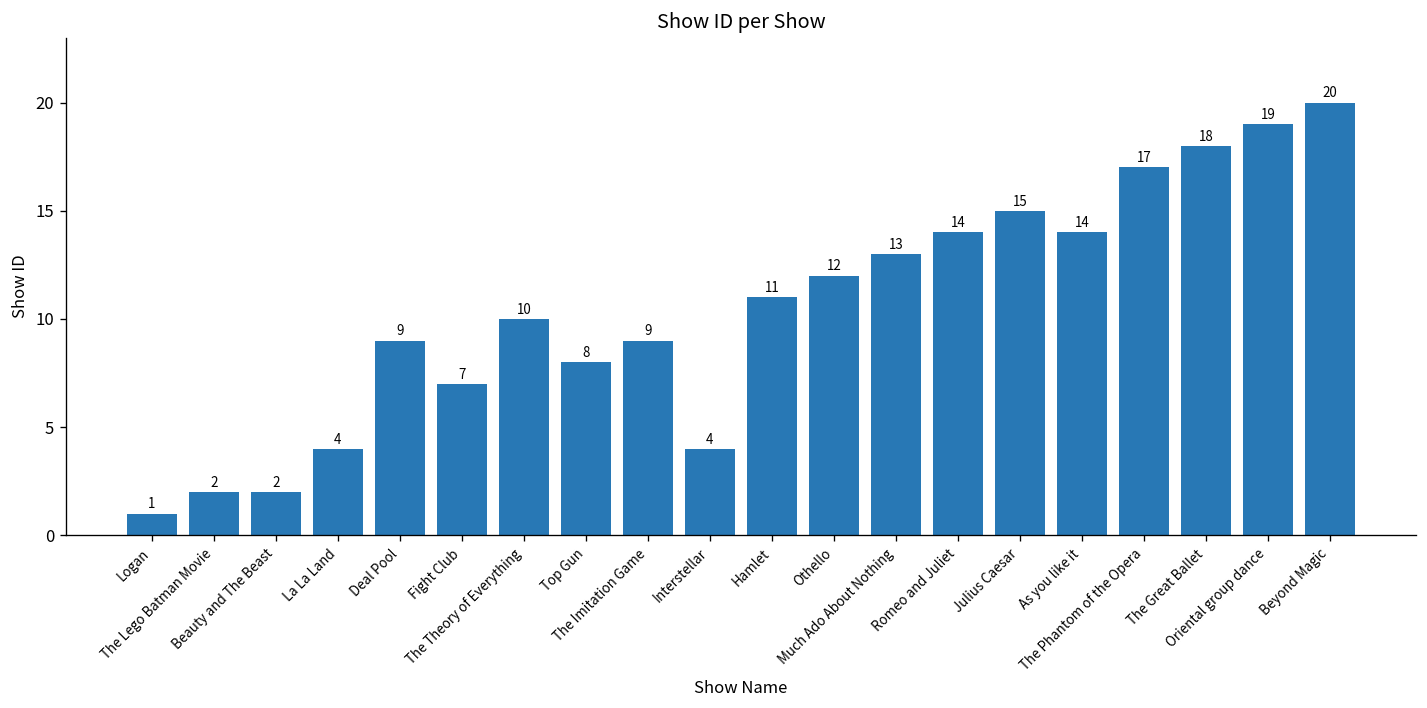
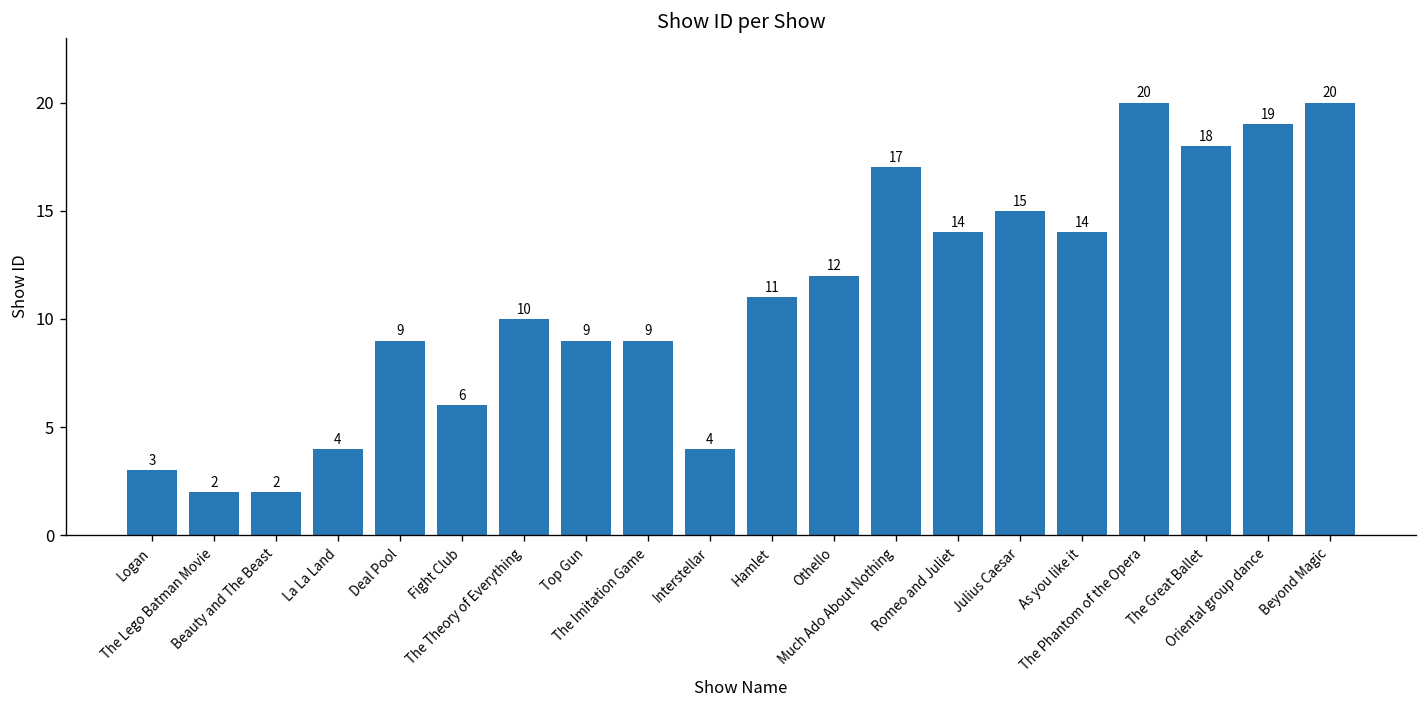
  {
-   "Logan": 1,
+   "Logan": 3,
    "The Lego Batman Movie": 2,
    "Beauty and The Beast": 2,
    "La La Land": 4,
    "Deal Pool": 9,
-   "Fight Club": 7,
+   "Fight Club": 6,
    "The Theory of Everything": 10,
-   "Top Gun": 8,
+   "Top Gun": 9,
    "The Imitation Game": 9,
    "Interstellar": 4,
    "Hamlet": 11,
    "Othello": 12,
-   "Much Ado About Nothing": 13,
+   "Much Ado About Nothing": 17,
    "Romeo and Juliet": 14,
    "Julius Caesar": 15,
    "As you like it": 14,
-   "The Phantom of the Opera": 17,
+   "The Phantom of the Opera": 20,
    "The Great Ballet": 18,
    "Oriental group dance": 19,
    "Beyond Magic": 20
  }
